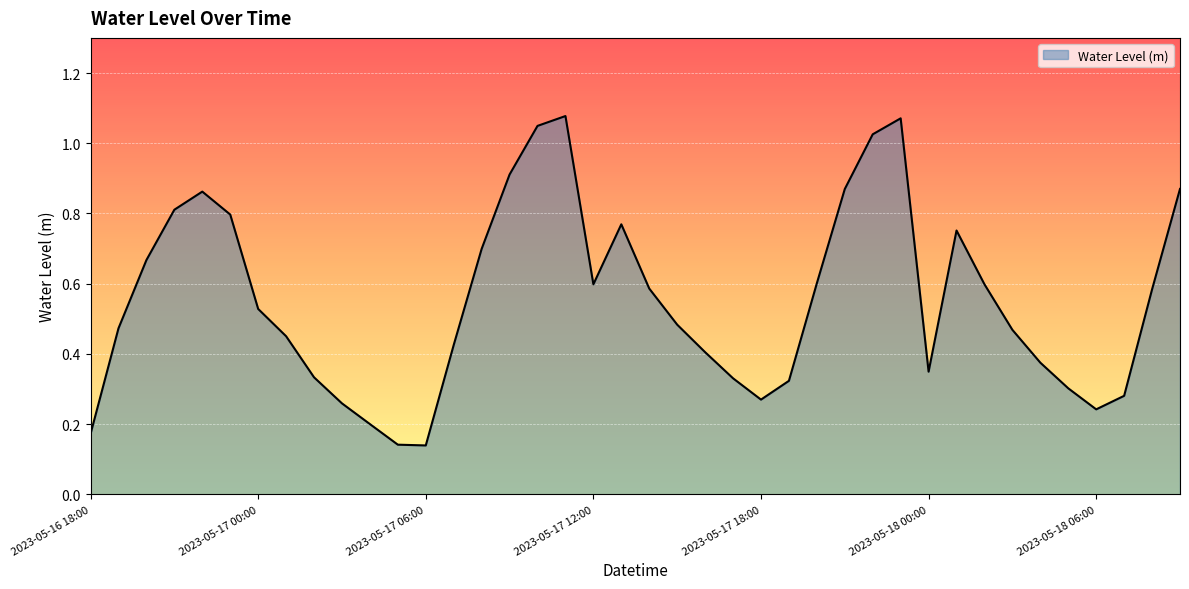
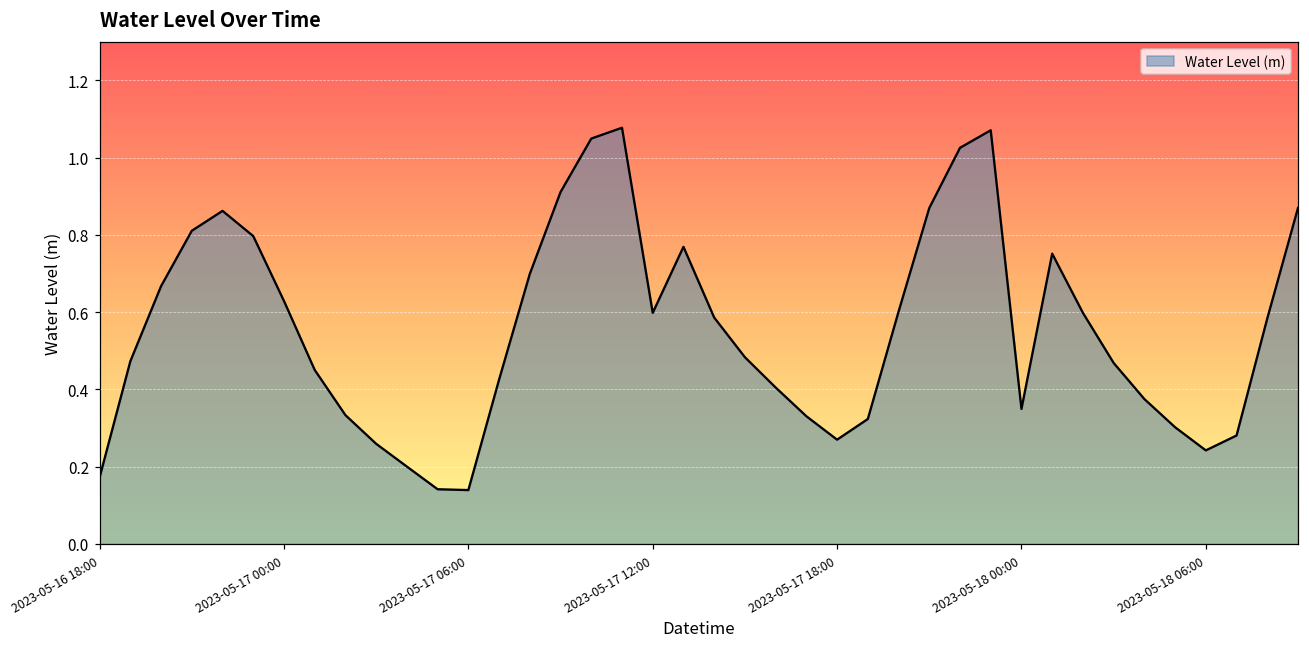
  {
    "2023-05-16 18:00": 0.17,
-   "2023-05-17 00:00": 0.53,
+   "2023-05-17 00:00": 0.63,
    "2023-05-17 06:00": 0.14,
    "2023-05-17 12:00": 0.60,
    "2023-05-17 18:00": 0.27,
    "2023-05-18 00:00": 0.35,
    "2023-05-18 06:00": 0.24
  }
